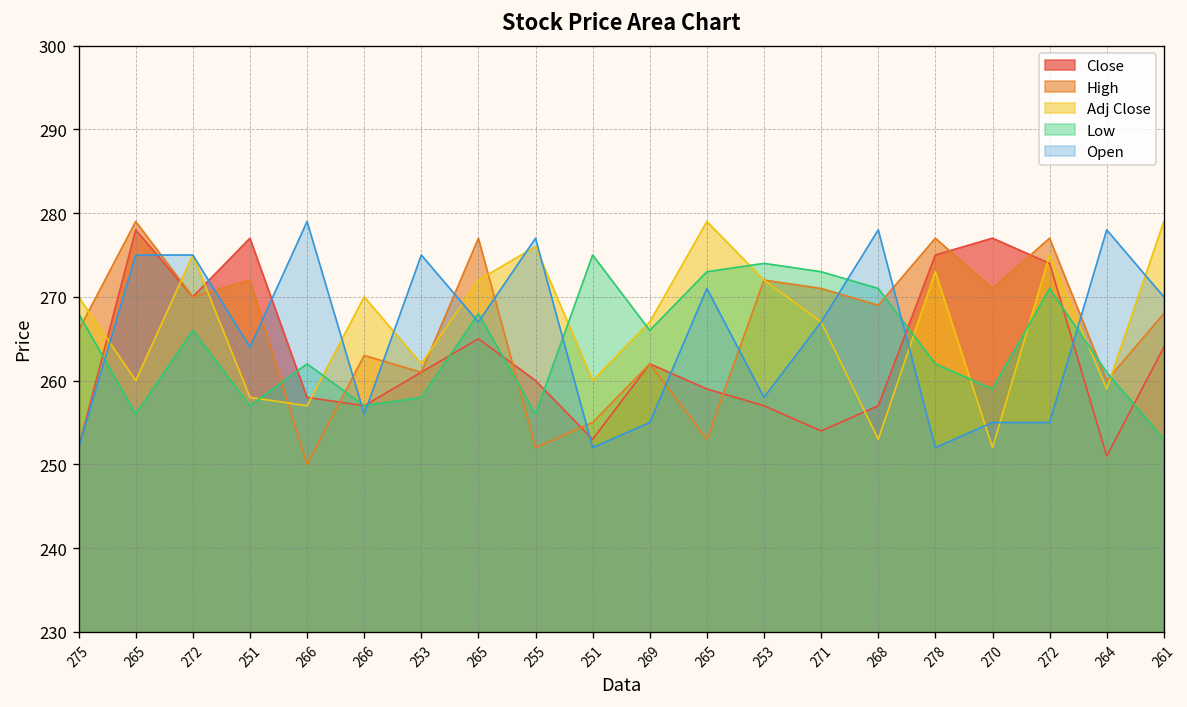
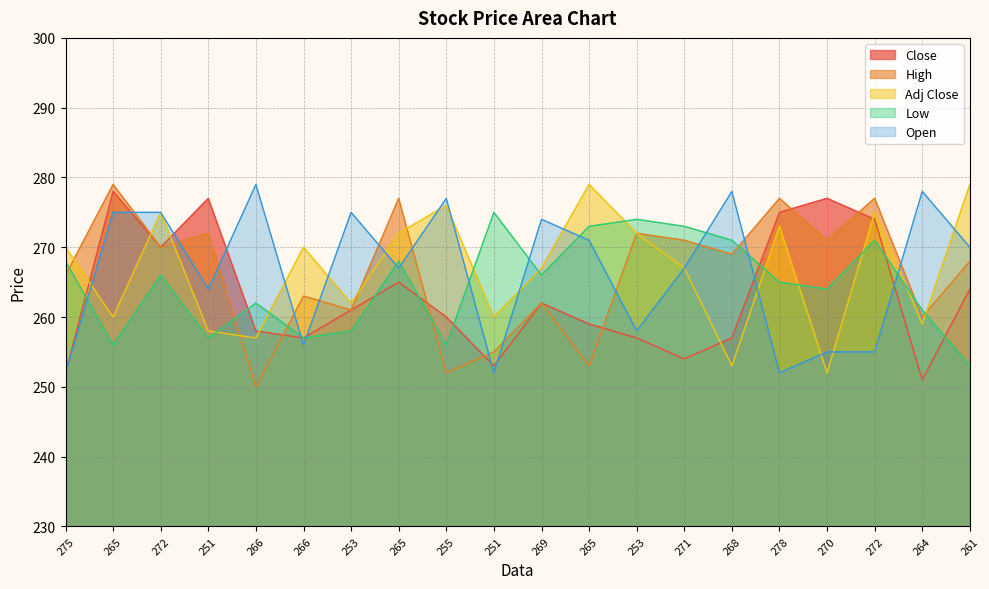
  {
    "Adj Close": {
      "275": 270,
      "255": 276,
      "269": 267,
      "268": 253,
      "278": 273,
      "270": 252,
      "264": 259,
      "261": 279
    },
    "Low": {
      "275": 268,
      "255": 256,
      "269": 266,
      "271": 273,
      "268": 271,
-     "278": 262,
-     "270": 259,
+     "278": 265,
+     "270": 264,
      "264": 261,
      "261": 253
    },
    "Open": {
      "255": 277,
-     "269": 255,
+     "269": 274,
      "268": 278,
      "278": 252,
      "270": 255,
      "264": 278,
      "261": 270
    }
  }
